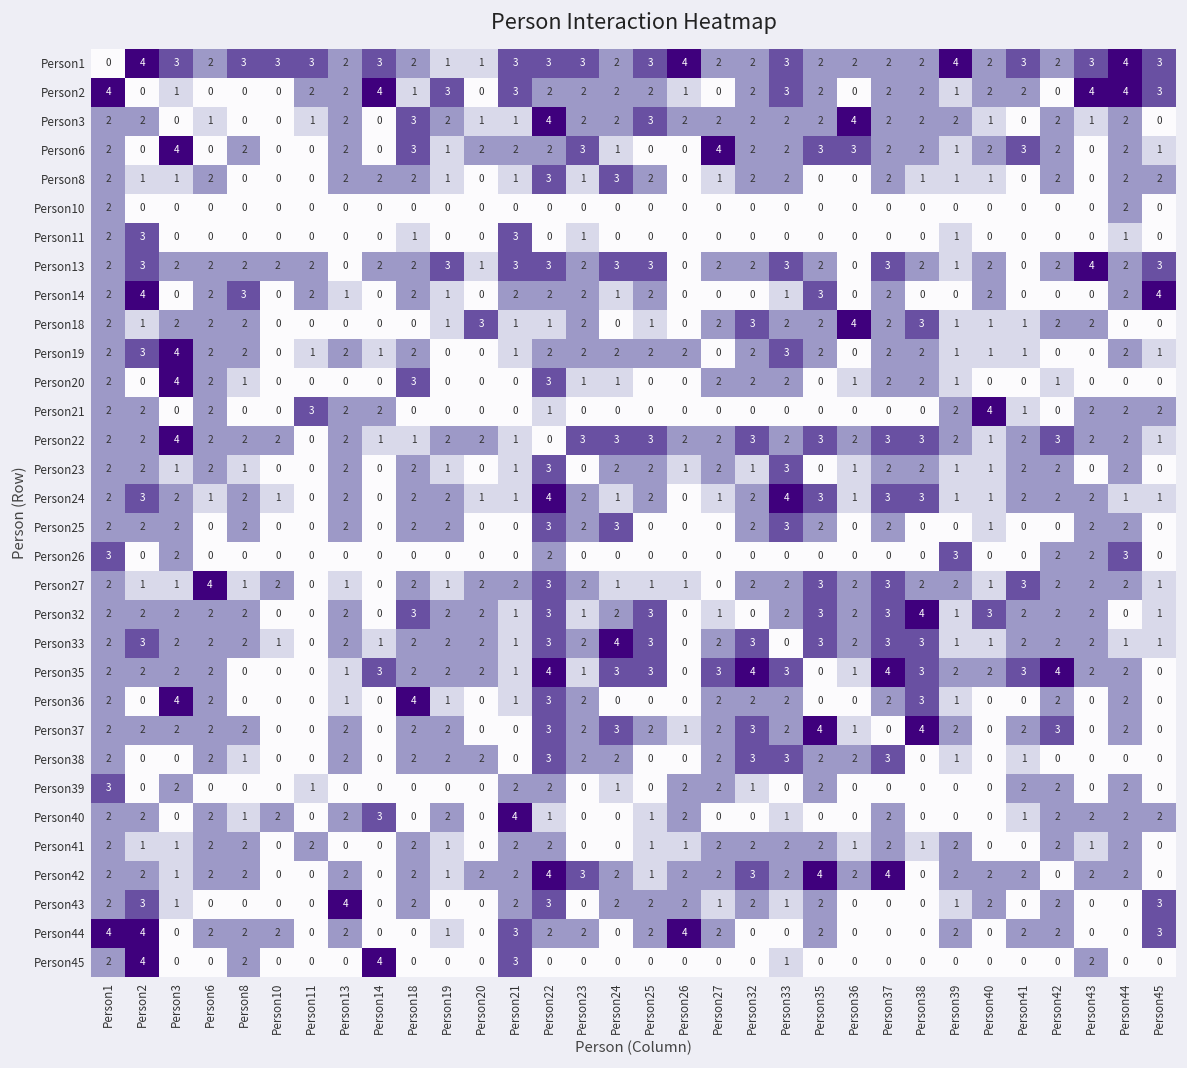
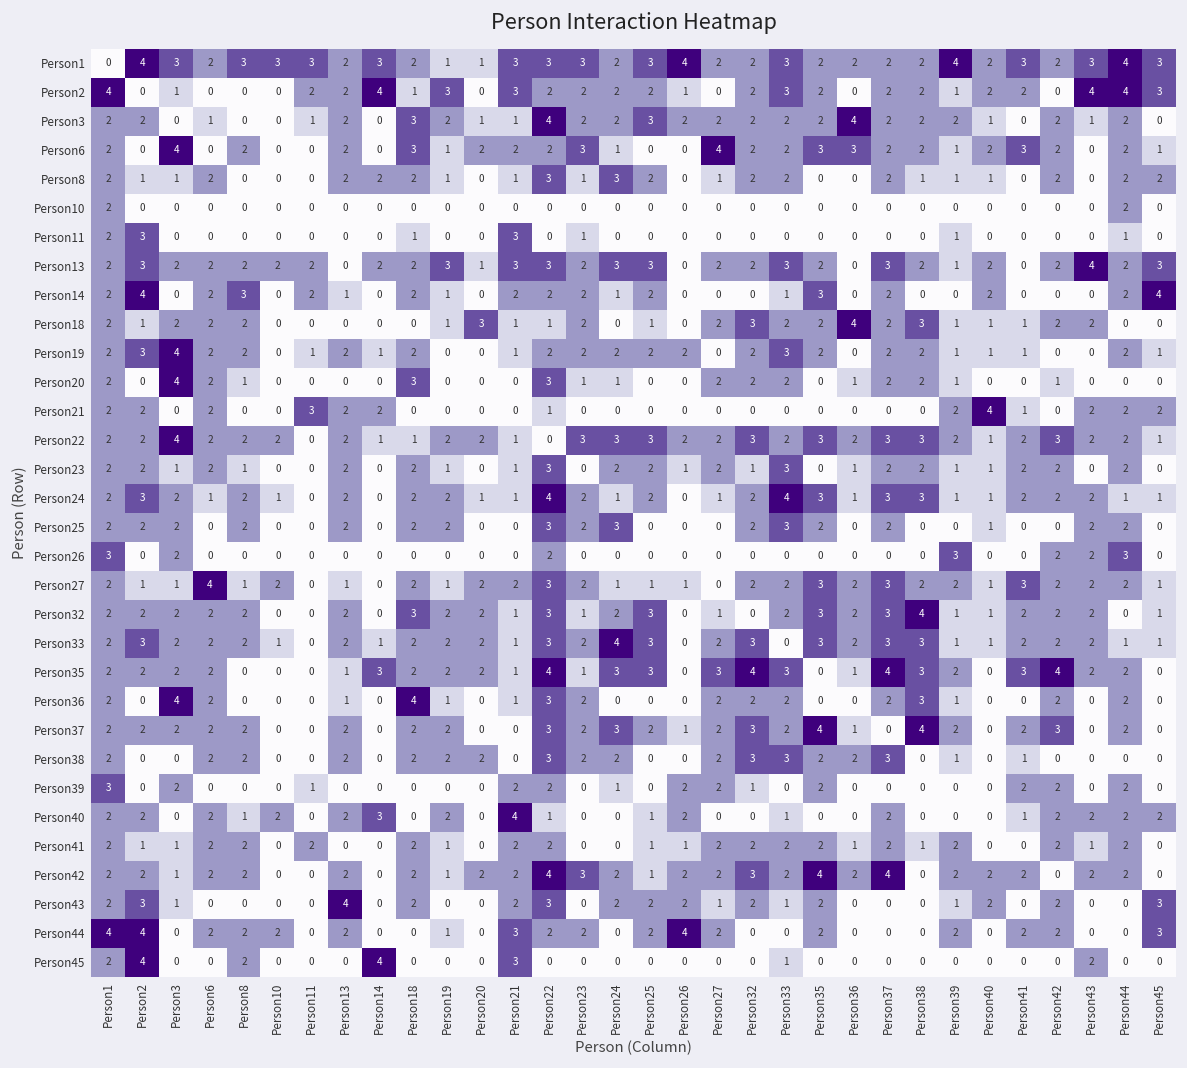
  {
    "Person32": {
      "Person1": 2,
      "Person2": 2,
      "Person3": 2,
      "Person6": 2,
      "Person8": 2,
      "Person10": 0,
      "Person11": 0,
      "Person13": 2,
      "Person14": 0,
      "Person18": 3,
      "Person19": 2,
      "Person20": 2,
      "Person21": 1,
      "Person22": 3,
      "Person23": 1,
      "Person24": 2,
      "Person25": 3,
      "Person26": 0,
      "Person27": 1,
      "Person32": 0,
      "Person33": 2,
      "Person35": 3,
      "Person36": 2,
      "Person37": 3,
      "Person38": 4,
      "Person39": 1,
-     "Person40": 3,
+     "Person40": 1,
      "Person41": 2,
      "Person42": 2,
      "Person43": 2,
      "Person44": 0,
      "Person45": 1
    },
    "Person35": {
      "Person1": 2,
      "Person2": 2,
      "Person3": 2,
      "Person6": 2,
      "Person8": 0,
      "Person10": 0,
      "Person11": 0,
      "Person13": 1,
      "Person14": 3,
      "Person18": 2,
      "Person19": 2,
      "Person20": 2,
      "Person21": 1,
      "Person22": 4,
      "Person23": 1,
      "Person24": 3,
      "Person25": 3,
      "Person26": 0,
      "Person27": 3,
      "Person32": 4,
      "Person33": 3,
      "Person35": 0,
      "Person36": 1,
      "Person37": 4,
      "Person38": 3,
      "Person39": 2,
-     "Person40": 2,
+     "Person40": 0,
      "Person41": 3,
      "Person42": 4,
      "Person43": 2,
      "Person44": 2,
      "Person45": 0
    },
    "Person38": {
      "Person1": 2,
      "Person2": 0,
      "Person3": 0,
      "Person6": 2,
-     "Person8": 1,
+     "Person8": 2,
      "Person10": 0,
      "Person11": 0,
      "Person13": 2,
      "Person14": 0,
      "Person18": 2,
      "Person19": 2,
      "Person20": 2,
      "Person21": 0,
      "Person22": 3,
      "Person23": 2,
      "Person24": 2,
      "Person25": 0,
      "Person26": 0,
      "Person27": 2,
      "Person32": 3,
      "Person33": 3,
      "Person35": 2,
      "Person36": 2,
      "Person37": 3,
      "Person38": 0,
      "Person39": 1,
      "Person40": 0,
      "Person41": 1,
      "Person42": 0,
      "Person43": 0,
      "Person44": 0,
      "Person45": 0
    }
  }
